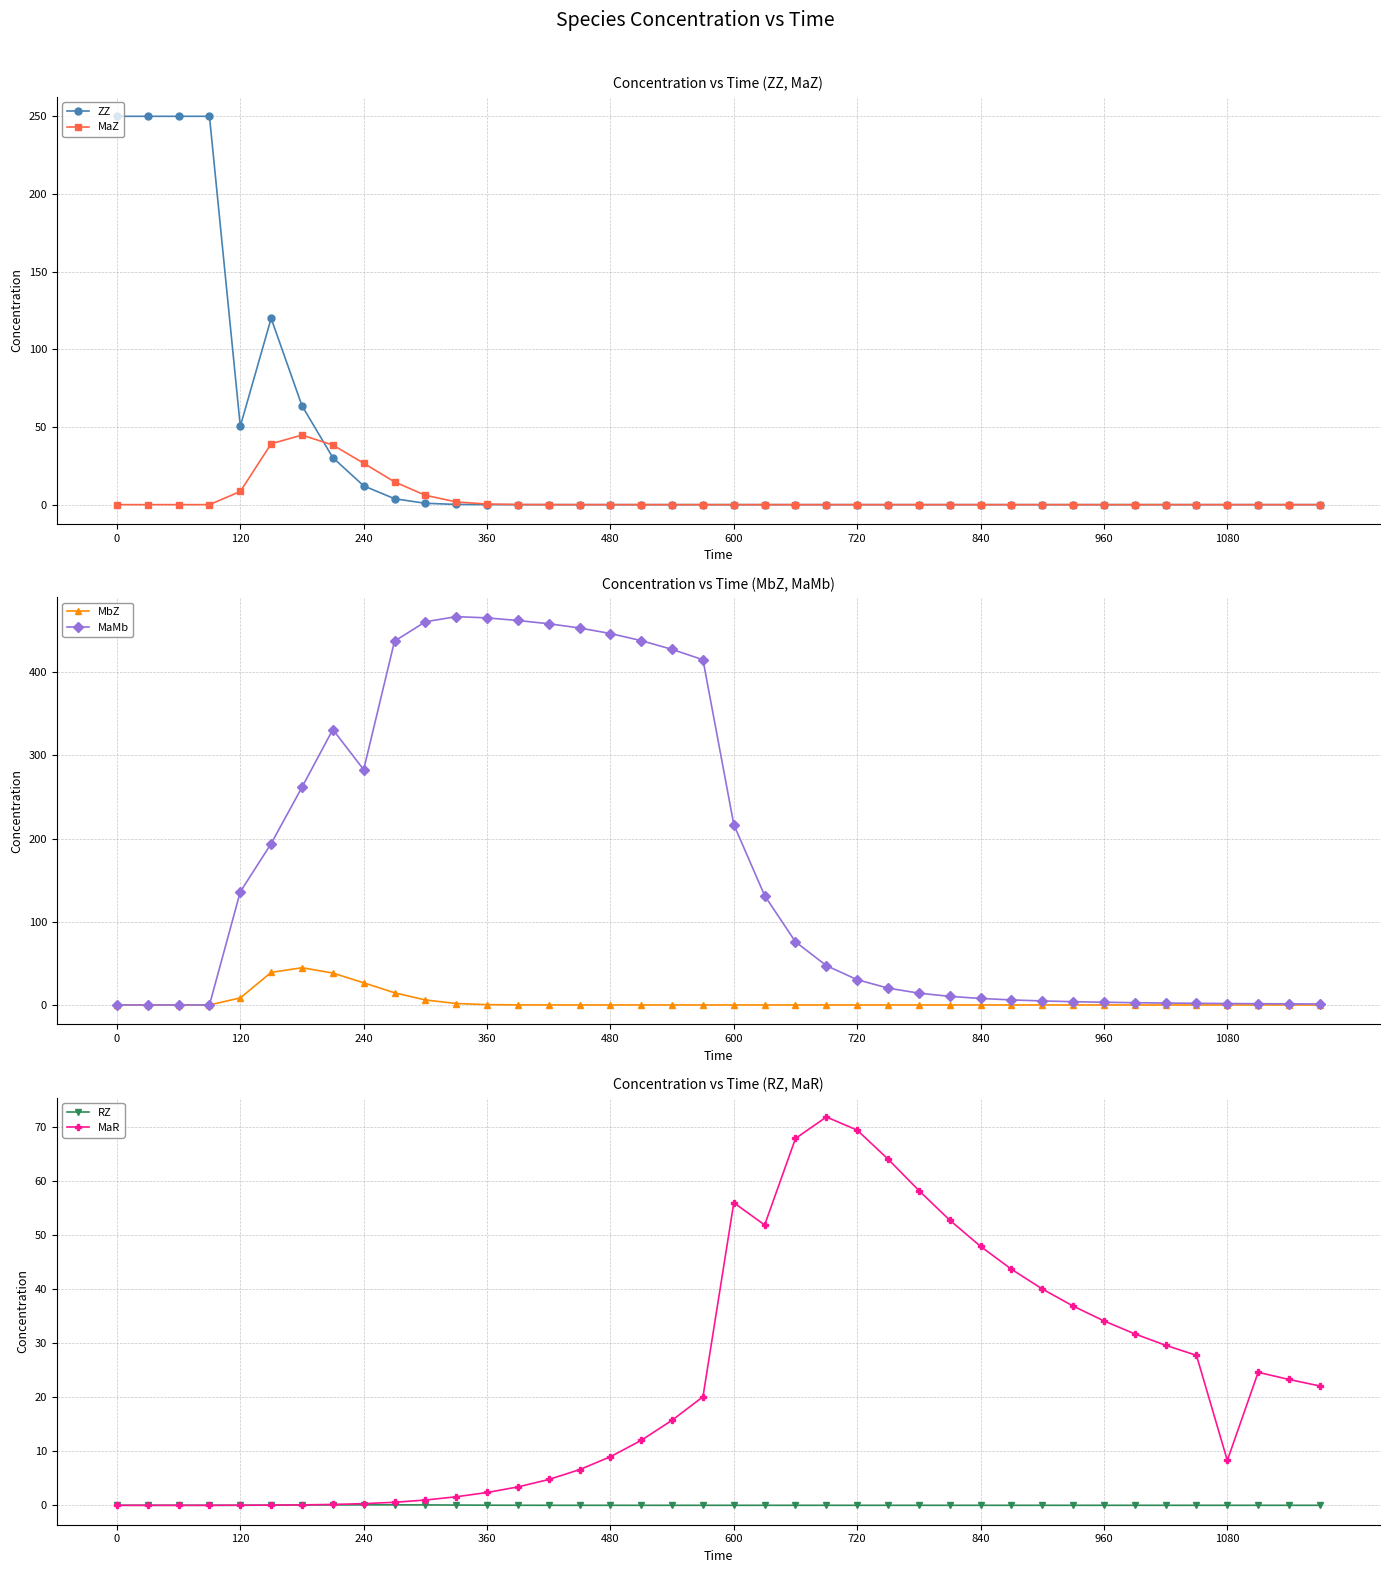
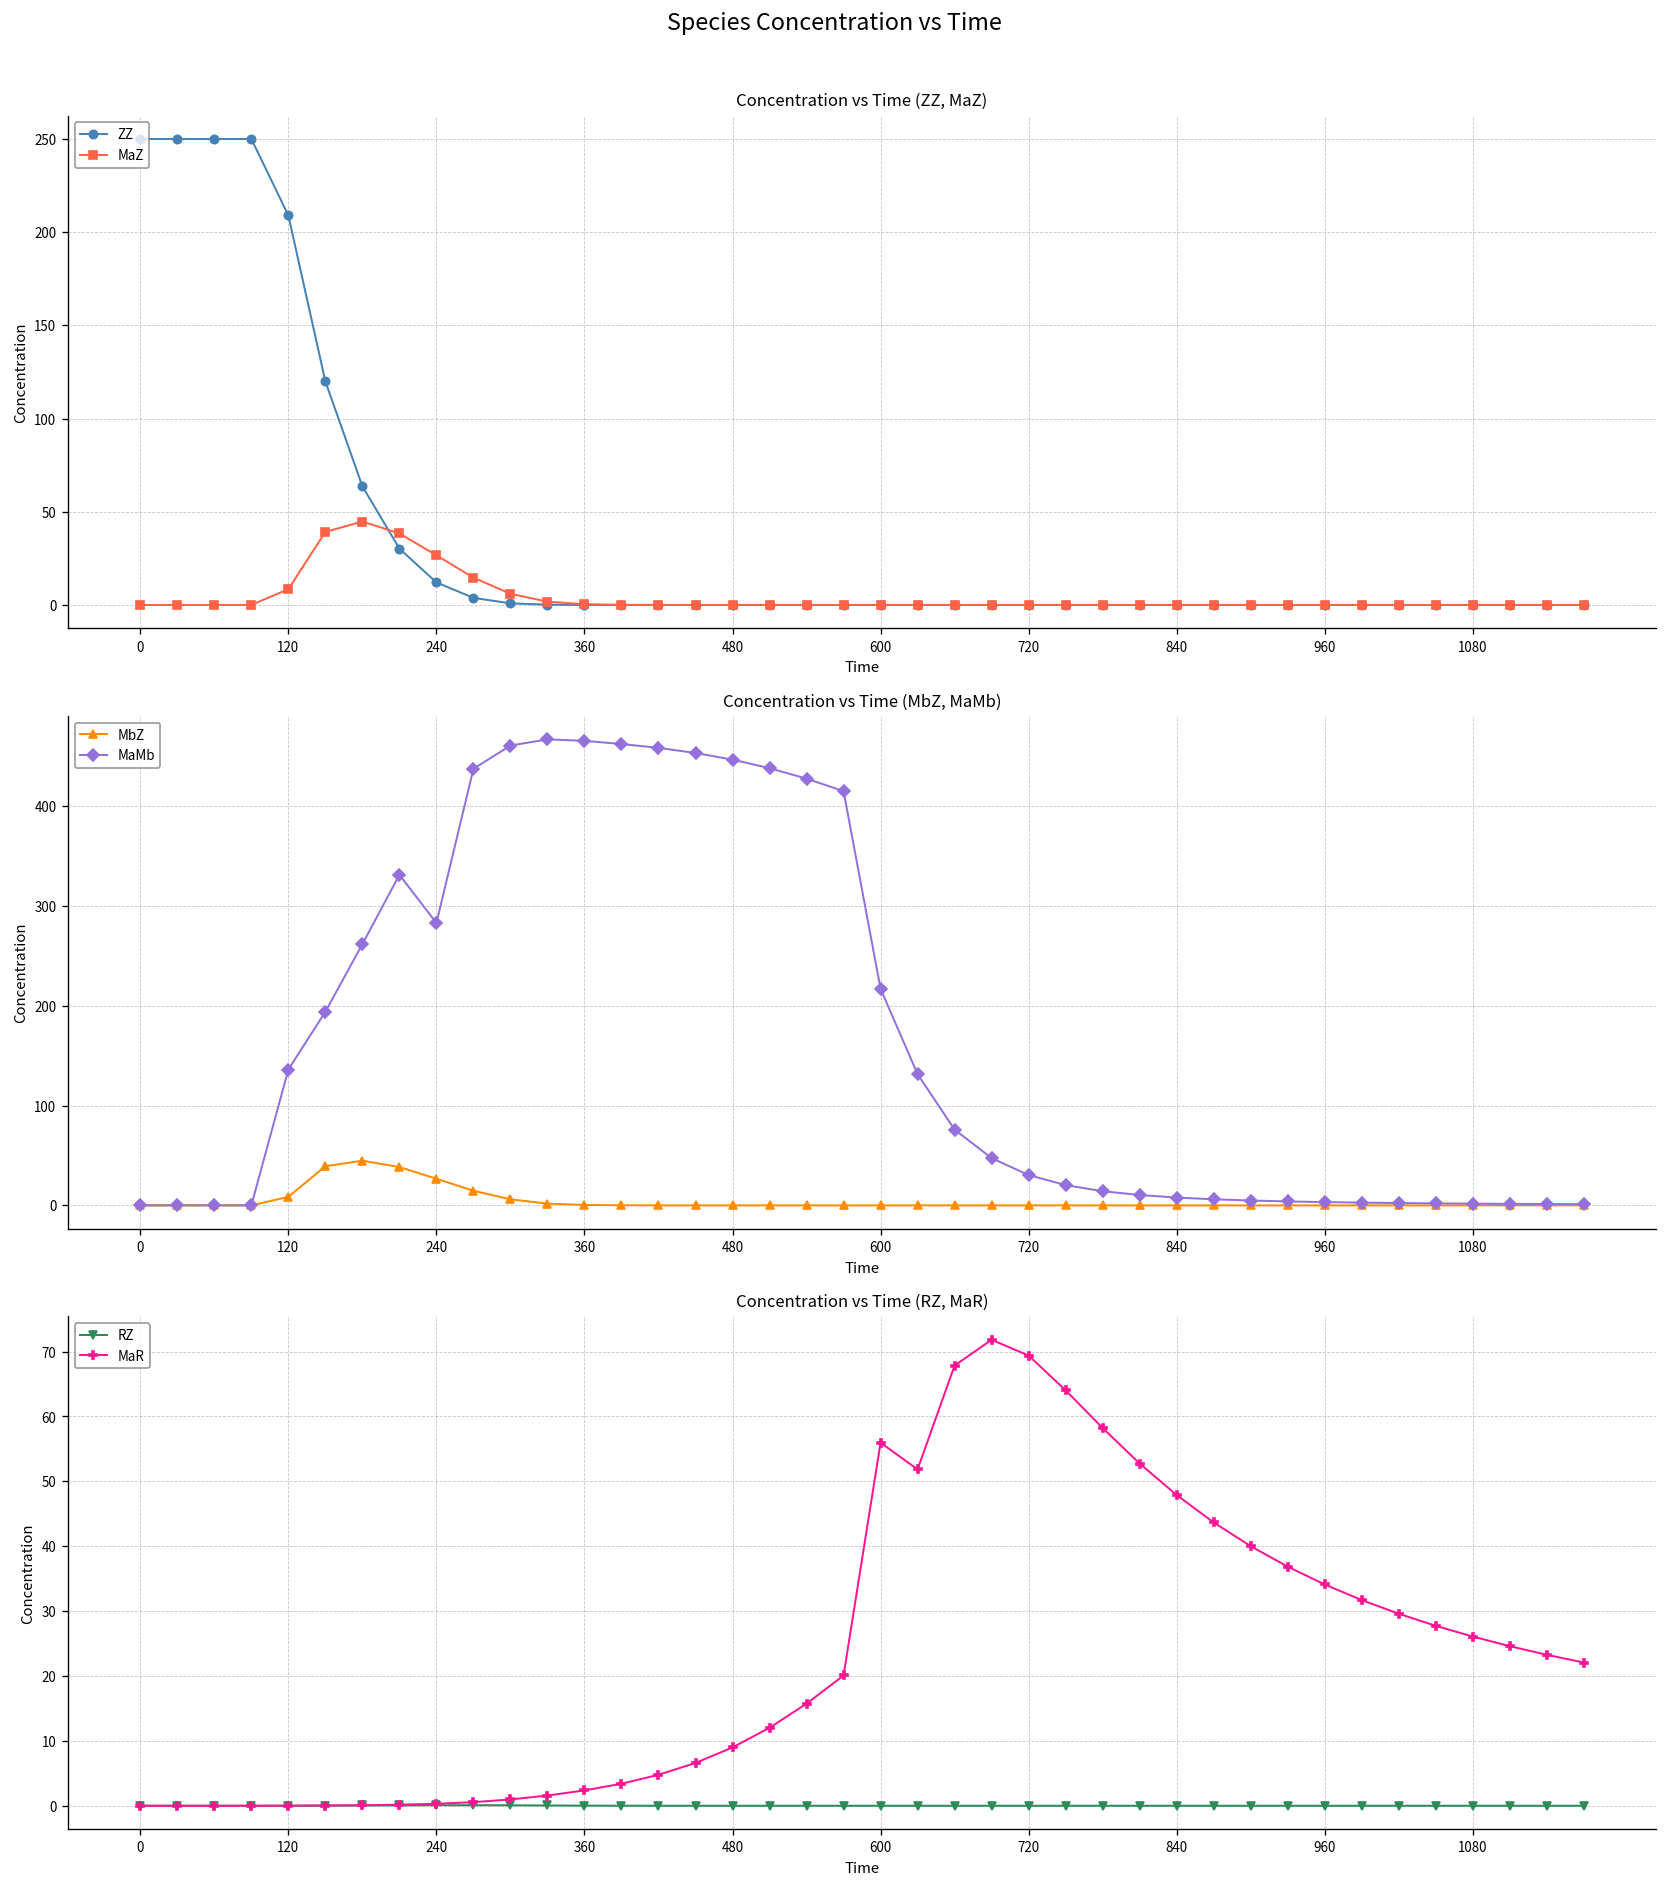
  {
    "Concentration vs Time (ZZ, MaZ)": {
      "ZZ": {
-       "120": 50,
+       "120": 209,
        "240": 12
      },
      "MaZ": {
        "0": 0,
        "120": 8,
        "240": 27
      }
    },
    "Concentration vs Time (MbZ, MaMb)": {
      "MbZ": {
        "120": 10,
        "240": 30,
        "360": 0,
        "480": 0,
        "600": 0,
        "720": 0,
        "840": 0,
        "960": 0
      },
      "MaMb": {
        "120": 140,
        "240": 280,
        "360": 470,
        "480": 450,
        "600": 220,
        "720": 30,
        "840": 10,
        "960": 0
      }
    },
    "Concentration vs Time (RZ, MaR)": {
      "RZ": {
        "360": 0,
        "480": 0,
        "600": 0,
        "720": 0,
        "840": 0,
        "960": 0,
        "1080": 0
      },
      "MaR": {
        "360": 2,
        "480": 9,
        "600": 56,
        "720": 69,
        "840": 48,
        "960": 34,
-       "1080": 8
+       "1080": 26
      }
    }
  }
